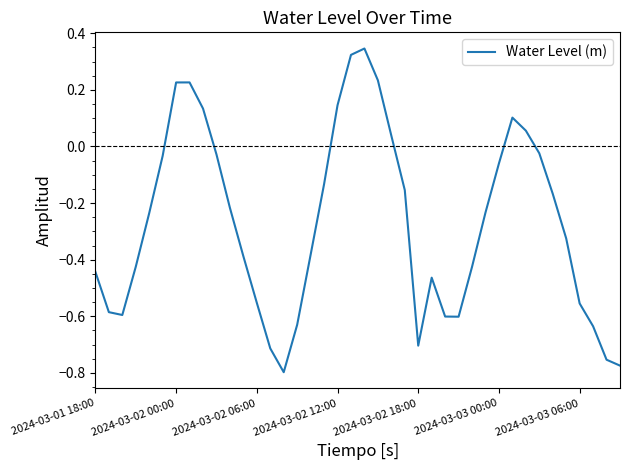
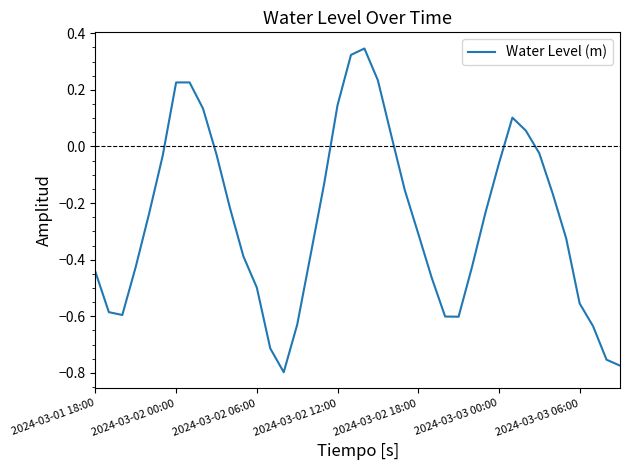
  {
    "2024-03-01 18:00": -0.44,
    "2024-03-02 00:00": 0.23,
-   "2024-03-02 06:00": -0.55,
+   "2024-03-02 06:00": -0.50,
    "2024-03-02 12:00": 0.15,
-   "2024-03-02 18:00": -0.70,
+   "2024-03-02 18:00": -0.31,
    "2024-03-03 00:00": -0.06,
    "2024-03-03 06:00": -0.55
  }
